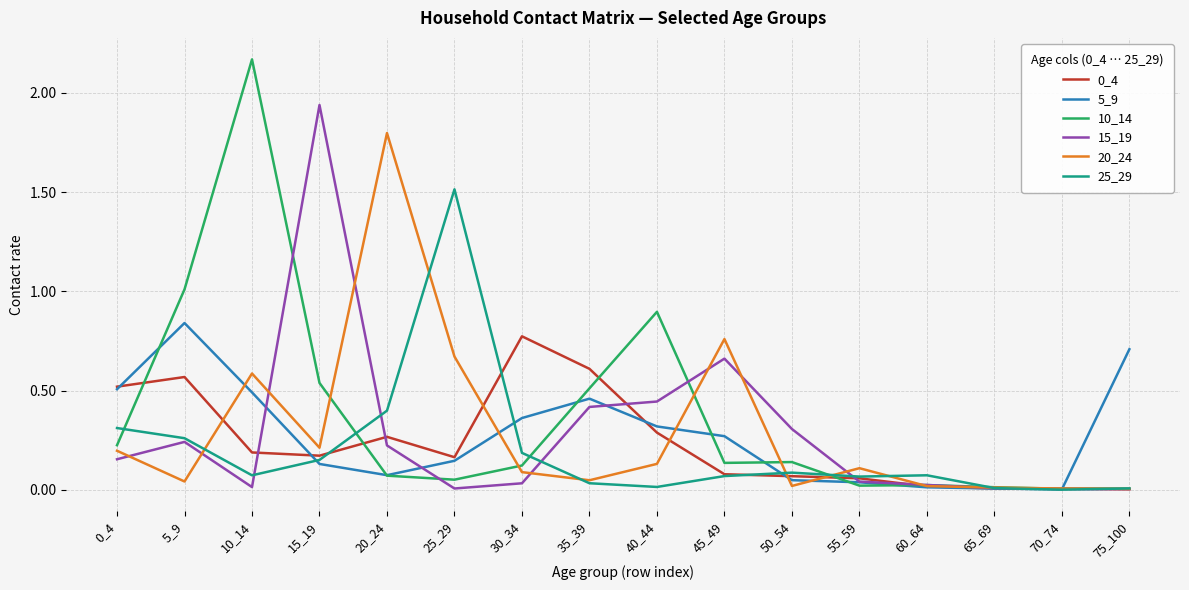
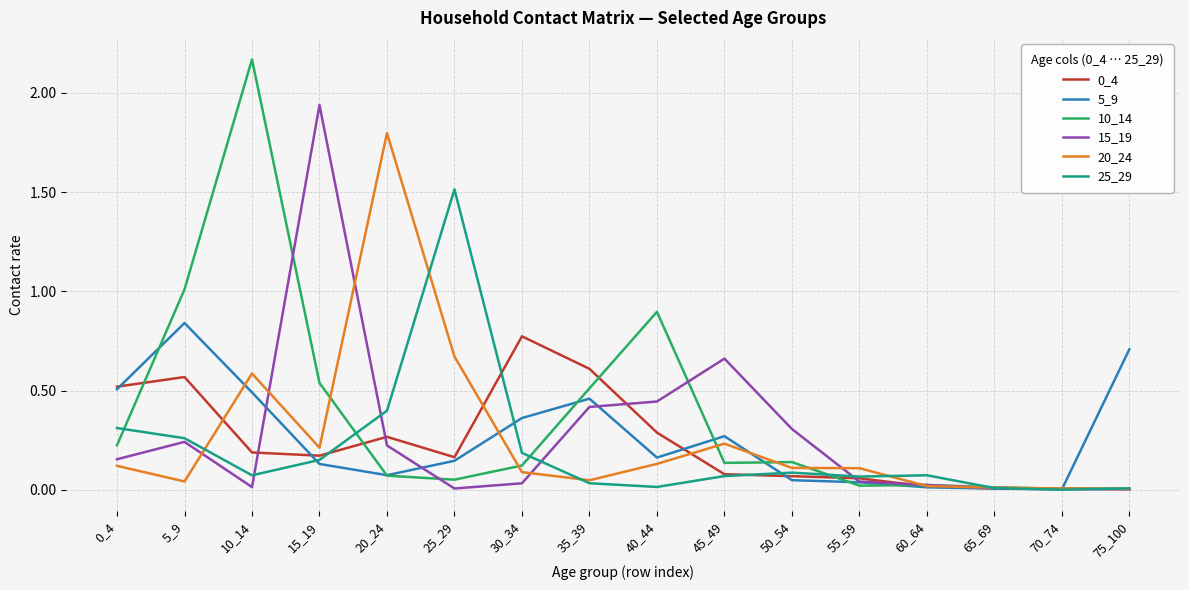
  {
    "0_4": {
      "5_9": 0.57,
      "10_14": 0.19,
      "15_19": 0.17,
      "20_24": 0.27,
      "25_29": 0.16,
      "30_34": 0.77,
      "35_39": 0.61,
      "40_44": 0.29,
      "50_54": 0.07
    },
    "5_9": {
      "5_9": 0.84,
      "10_14": 0.49,
      "15_19": 0.13,
      "25_29": 0.15,
      "30_34": 0.36,
      "35_39": 0.46,
-     "40_44": 0.32,
+     "40_44": 0.16,
      "45_49": 0.27,
      "50_54": 0.05,
      "75_100": 0.71
    },
    "15_19": {
      "0_4": 0.15,
      "5_9": 0.24,
      "10_14": 0.01,
      "15_19": 1.94,
      "20_24": 0.22,
      "25_29": 0.01,
      "30_34": 0.03,
      "35_39": 0.42,
      "40_44": 0.44,
      "45_49": 0.66,
      "50_54": 0.31
    },
    "20_24": {
-     "0_4": 0.20,
+     "0_4": 0.12,
      "5_9": 0.04,
      "10_14": 0.59,
      "15_19": 0.21,
      "20_24": 1.80,
      "25_29": 0.67,
      "30_34": 0.09,
      "35_39": 0.05,
      "40_44": 0.13,
-     "45_49": 0.76,
-     "50_54": 0.02,
+     "45_49": 0.23,
+     "50_54": 0.11,
      "55_59": 0.11
    }
  }
